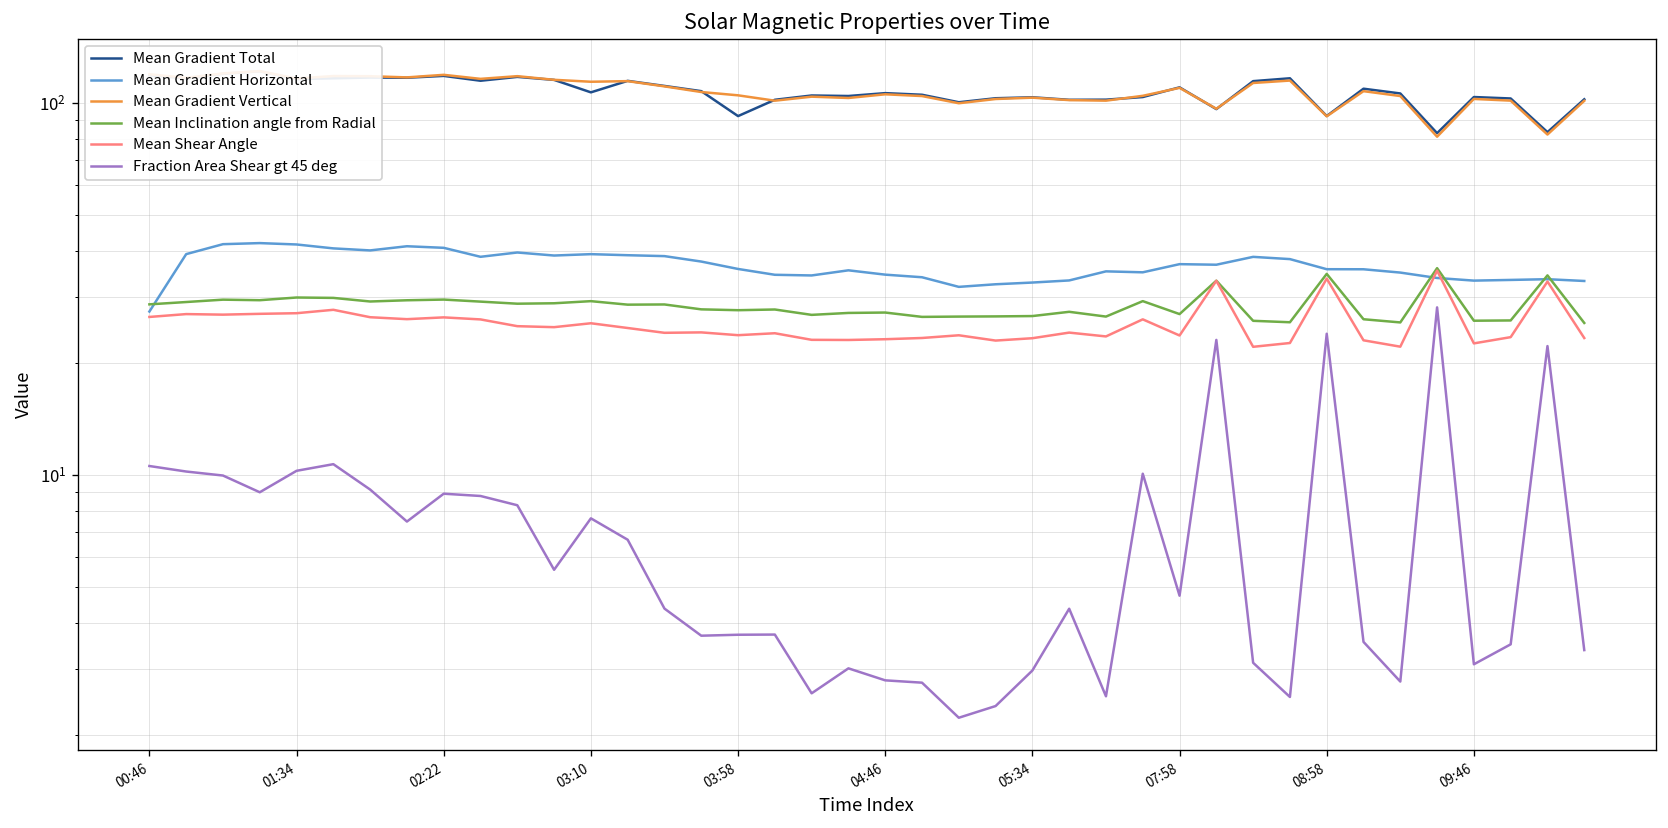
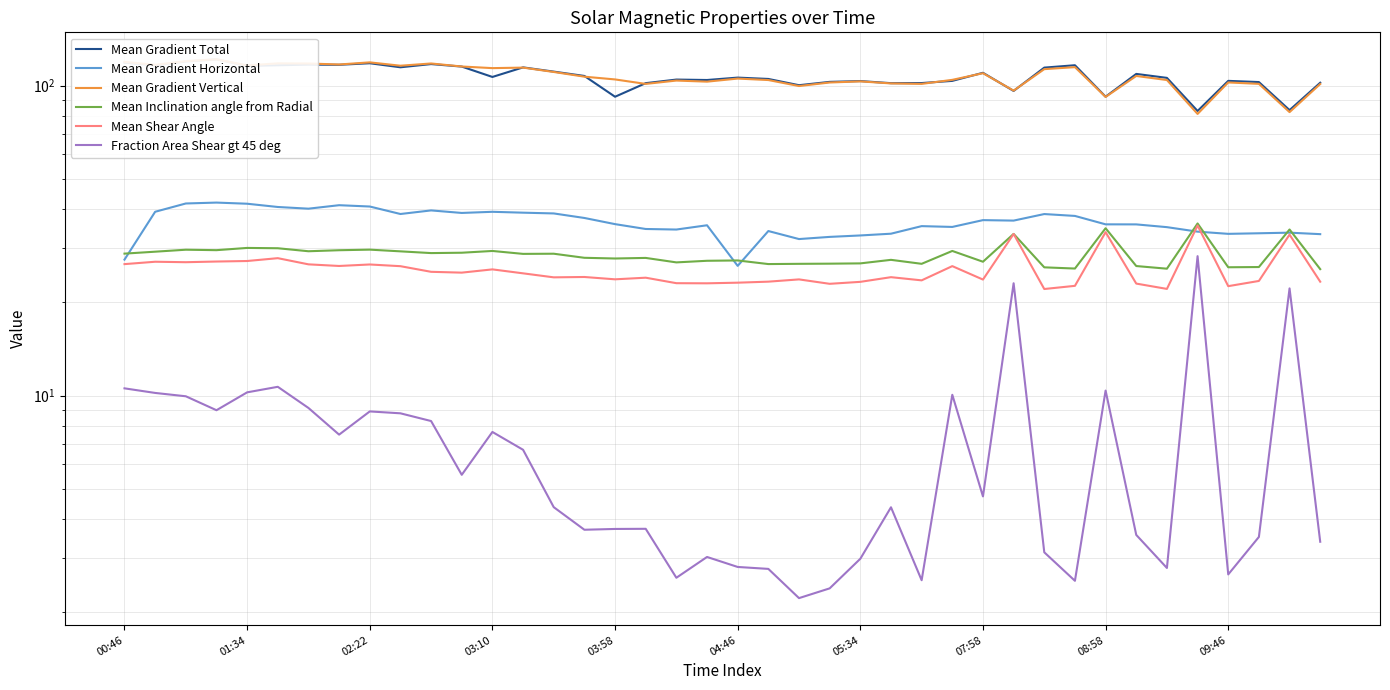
  {
    "Mean Gradient Total": {
      "03:10": 107,
      "03:58": 92
    },
    "Mean Gradient Horizontal": {
      "00:46": 27,
      "01:34": 42,
      "02:22": 41,
      "03:10": 39,
      "03:58": 36,
-     "04:46": 35,
+     "04:46": 26,
      "05:34": 33,
      "07:58": 37,
      "08:58": 36,
      "09:46": 33
    },
    "Mean Gradient Vertical": {
      "03:10": 114,
      "03:58": 105
    },
    "Mean Inclination angle from Radial": {
      "00:46": 29,
      "01:34": 30,
      "02:22": 30,
      "03:10": 29,
      "03:58": 28,
      "04:46": 27,
      "05:34": 27,
      "07:58": 27,
      "08:58": 35,
      "09:46": 26
    },
    "Mean Shear Angle": {
      "00:46": 27,
      "01:34": 27,
      "02:22": 26,
      "03:10": 26,
      "03:58": 24,
      "04:46": 23,
      "05:34": 23,
      "07:58": 24,
      "08:58": 34,
      "09:46": 23
    },
    "Fraction Area Shear gt 45 deg": {
      "00:46": 10.6,
      "01:34": 10.3,
      "02:22": 8.9,
      "03:10": 7.6,
      "03:58": 3.7,
      "04:46": 2.8,
      "05:34": 3.0,
      "07:58": 4.7,
-     "08:58": 24,
-     "09:46": 3.1
+     "08:58": 10.4,
+     "09:46": 2.7
    }
  }
